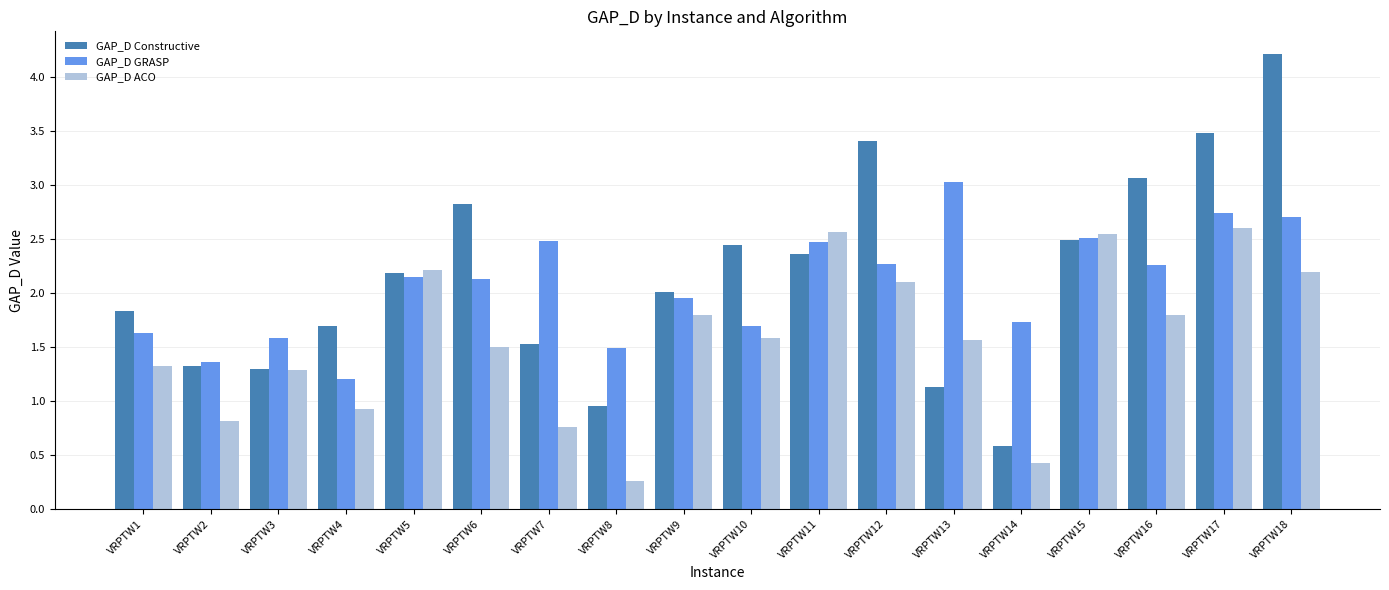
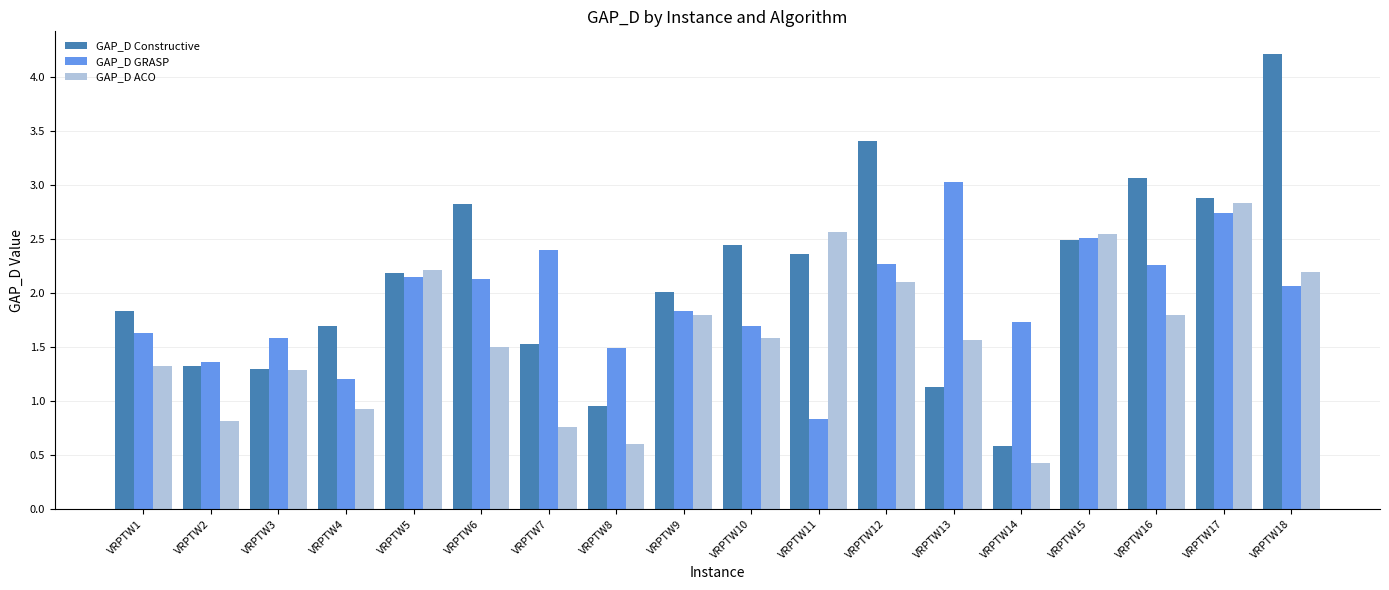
  {
    "GAP_D Constructive": {
      "VRPTW1": 1.83,
      "VRPTW2": 1.32,
      "VRPTW3": 1.29,
      "VRPTW4": 1.70,
      "VRPTW5": 2.18,
      "VRPTW6": 2.82,
      "VRPTW7": 1.52,
      "VRPTW8": 0.95,
      "VRPTW9": 2.01,
      "VRPTW10": 2.44,
      "VRPTW11": 2.36,
      "VRPTW12": 3.41,
      "VRPTW13": 1.13,
      "VRPTW14": 0.58,
      "VRPTW15": 2.49,
      "VRPTW16": 3.06,
-     "VRPTW17": 3.48,
+     "VRPTW17": 2.87,
      "VRPTW18": 4.21
    },
    "GAP_D GRASP": {
      "VRPTW1": 1.62,
      "VRPTW2": 1.36,
      "VRPTW3": 1.59,
      "VRPTW4": 1.20,
      "VRPTW5": 2.15,
      "VRPTW6": 2.13,
-     "VRPTW7": 2.48,
+     "VRPTW7": 2.39,
      "VRPTW8": 1.49,
-     "VRPTW9": 1.95,
+     "VRPTW9": 1.84,
      "VRPTW10": 1.69,
-     "VRPTW11": 2.47,
+     "VRPTW11": 0.83,
      "VRPTW12": 2.27,
      "VRPTW13": 3.02,
      "VRPTW14": 1.73,
      "VRPTW15": 2.51,
      "VRPTW16": 2.26,
      "VRPTW17": 2.73,
-     "VRPTW18": 2.70
+     "VRPTW18": 2.06
    },
    "GAP_D ACO": {
      "VRPTW1": 1.33,
      "VRPTW2": 0.82,
      "VRPTW3": 1.29,
      "VRPTW4": 0.92,
      "VRPTW5": 2.21,
      "VRPTW6": 1.50,
      "VRPTW7": 0.76,
-     "VRPTW8": 0.26,
+     "VRPTW8": 0.60,
      "VRPTW9": 1.79,
      "VRPTW10": 1.58,
      "VRPTW11": 2.56,
      "VRPTW12": 2.10,
      "VRPTW13": 1.57,
      "VRPTW14": 0.42,
      "VRPTW15": 2.55,
      "VRPTW16": 1.80,
-     "VRPTW17": 2.60,
+     "VRPTW17": 2.83,
      "VRPTW18": 2.19
    }
  }
